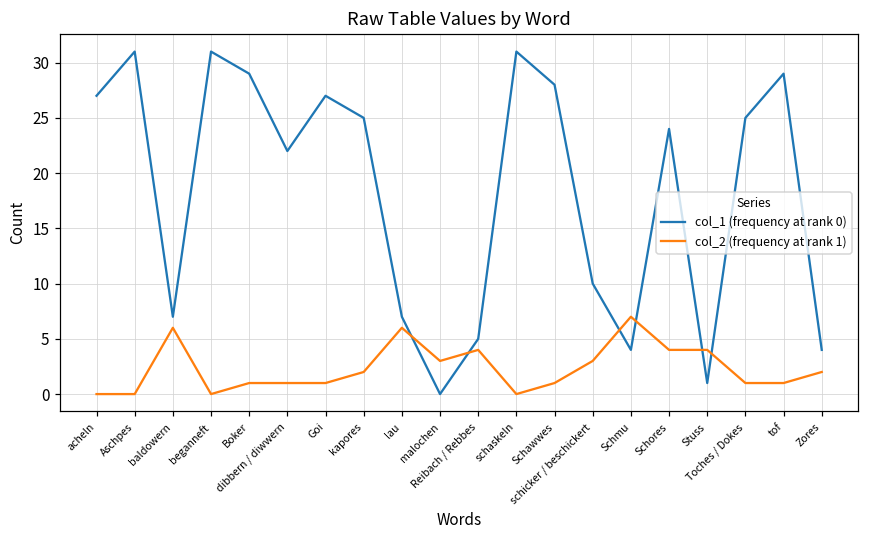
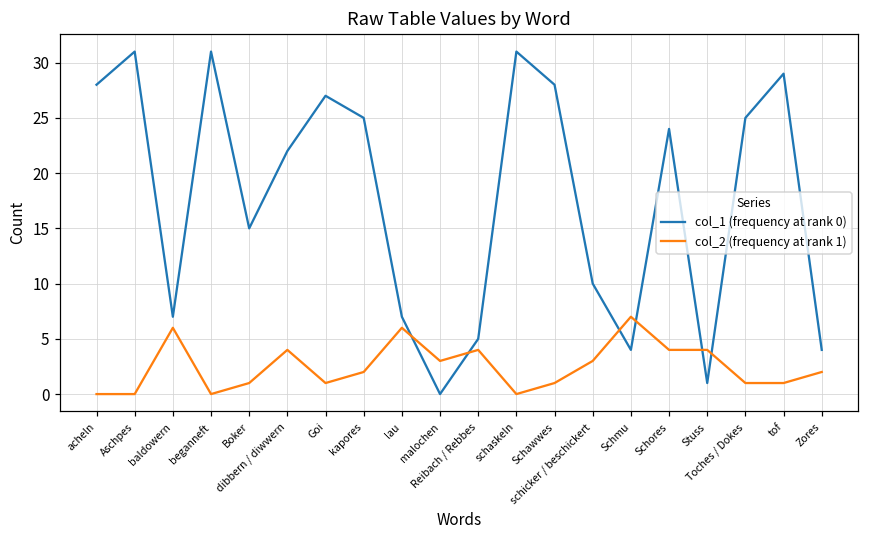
  {
    "col_1 (frequency at rank 0)": {
-     "acheln": 27,
+     "acheln": 28,
      "Aschpes": 31,
      "baldowern": 7,
      "beganneft": 31,
-     "Boker": 29,
+     "Boker": 15,
      "dibbern / diwwern": 22,
      "Goi": 27,
      "kapores": 25,
      "lau": 7,
      "malochen": 0,
      "Reibach / Rebbes": 5,
      "schaskeln": 31,
      "Schawwes": 28,
      "schicker / beschickert": 10,
      "Schmu": 4,
      "Schores": 24,
      "Stuss": 1,
      "Toches / Dokes": 25,
      "tof": 29,
      "Zores": 4
    },
    "col_2 (frequency at rank 1)": {
      "acheln": 0,
      "Aschpes": 0,
      "baldowern": 6,
      "beganneft": 0,
      "Boker": 1,
-     "dibbern / diwwern": 1,
+     "dibbern / diwwern": 4,
      "Goi": 1,
      "kapores": 2,
      "lau": 6,
      "malochen": 3,
      "Reibach / Rebbes": 4,
      "schaskeln": 0,
      "Schawwes": 1,
      "schicker / beschickert": 3,
      "Schmu": 7,
      "Schores": 4,
      "Stuss": 4,
      "Toches / Dokes": 1,
      "tof": 1,
      "Zores": 2
    }
  }
